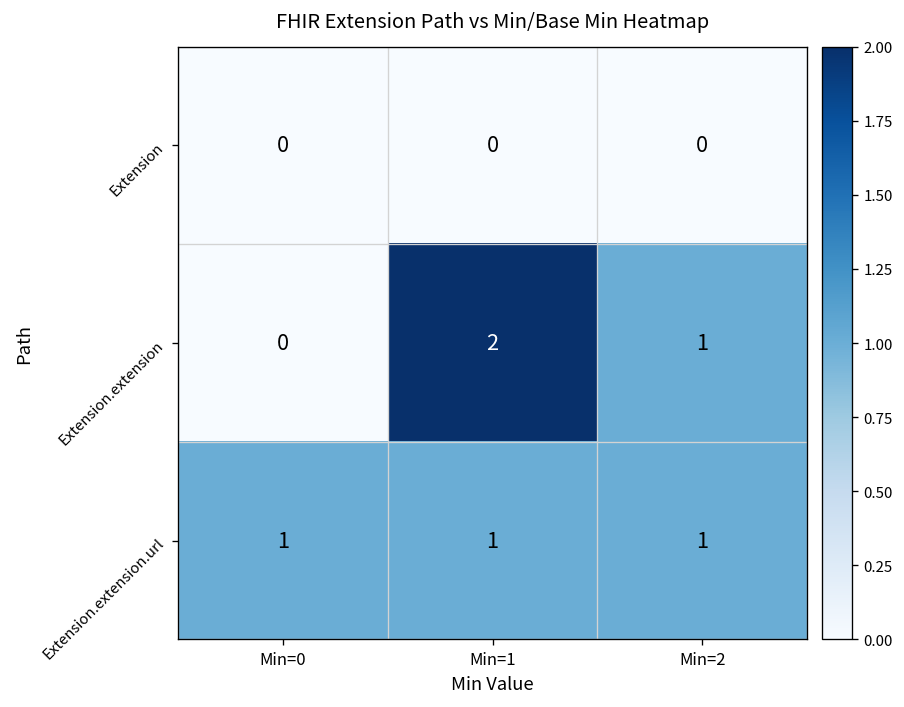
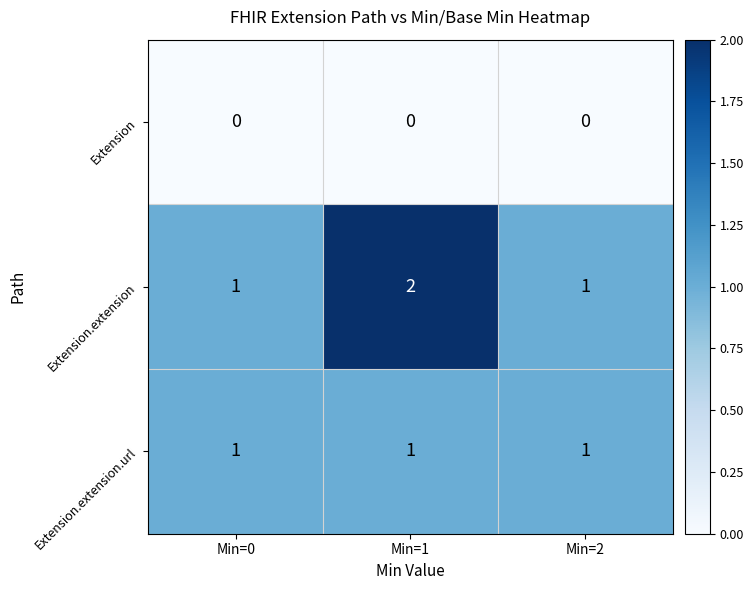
  {
    "Extension": {
      "Min=0": 0,
      "Min=1": 0,
      "Min=2": 0
    },
    "Extension.extension": {
-     "Min=0": 0,
+     "Min=0": 1,
      "Min=1": 2,
      "Min=2": 1
    },
    "Extension.extension.url": {
      "Min=0": 1,
      "Min=1": 1,
      "Min=2": 1
    }
  }
